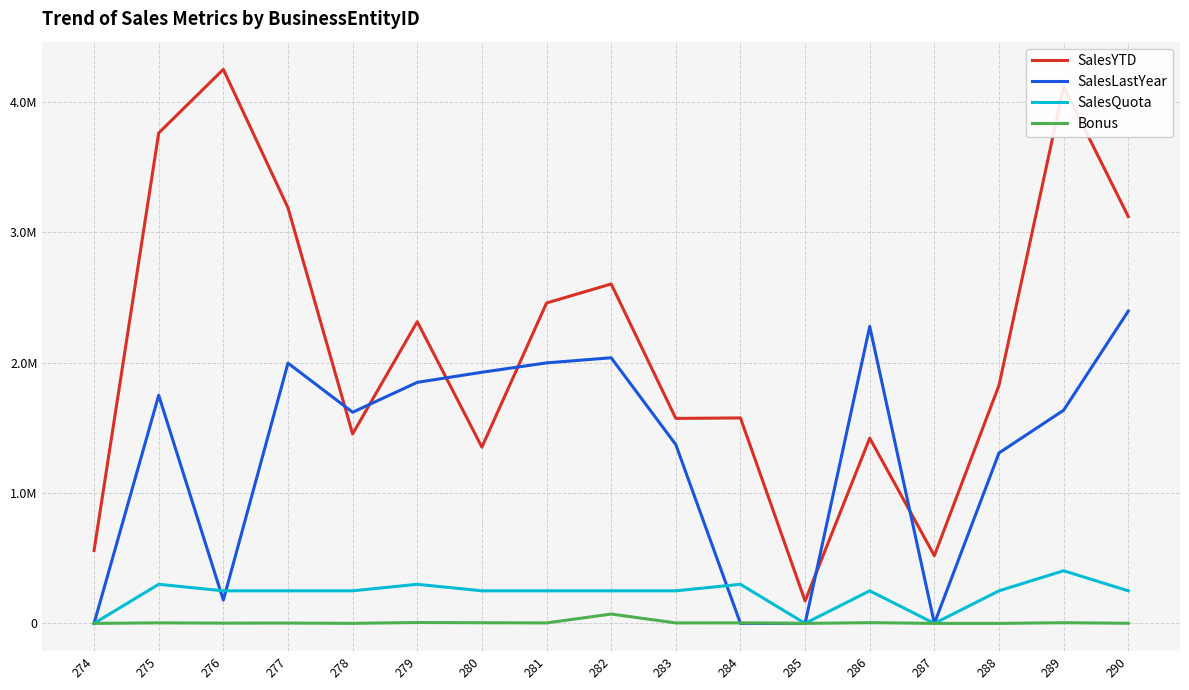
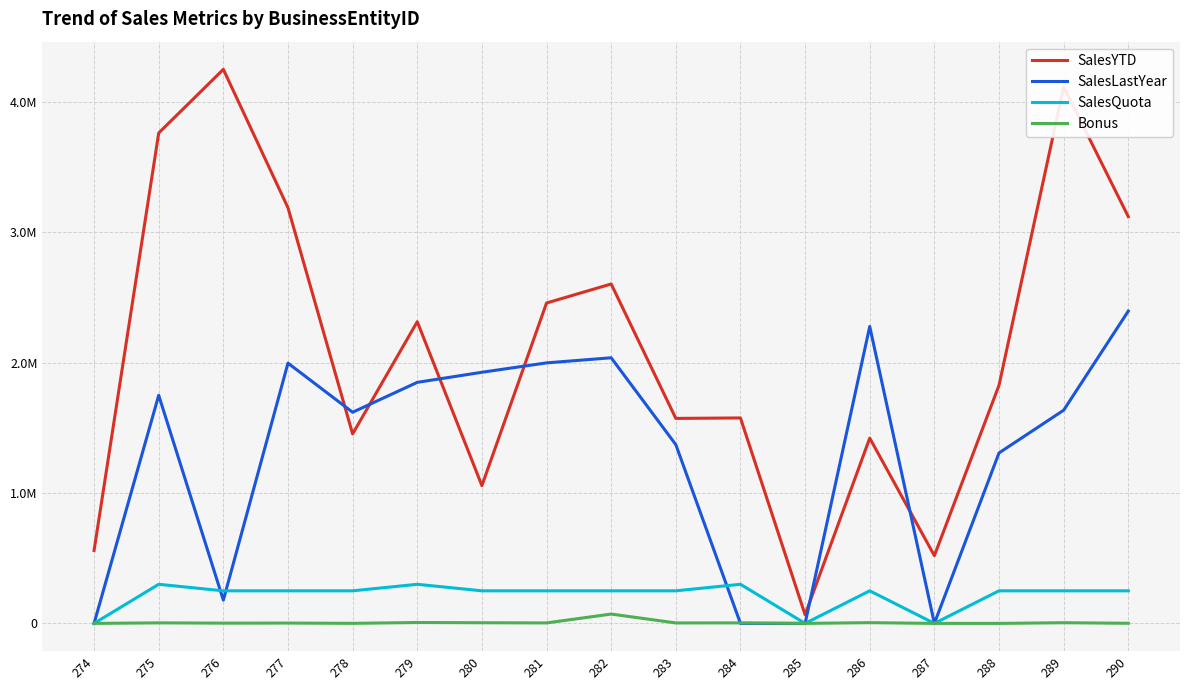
  {
    "SalesYTD": {
      "274": 560000,
      "275": 3760000,
      "276": 4250000,
      "277": 3190000,
      "278": 1450000,
      "279": 2320000,
-     "280": 1350000,
+     "280": 1060000,
      "281": 2460000,
      "282": 2600000,
      "283": 1570000,
      "284": 1580000,
-     "285": 170000,
+     "285": 70000,
      "286": 1420000,
      "287": 520000,
      "288": 1830000,
      "290": 3120000
    },
    "SalesLastYear": {
      "275": 1750000,
      "276": 180000,
      "277": 2000000,
      "278": 1620000,
      "279": 1850000,
      "280": 1930000,
      "281": 2000000,
      "282": 2040000,
      "283": 1370000,
      "286": 2280000,
      "288": 1310000,
      "289": 1640000,
      "290": 2400000
    },
    "SalesQuota": {
      "275": 300000,
      "276": 250000,
      "277": 250000,
      "278": 250000,
      "279": 300000,
      "280": 250000,
      "281": 250000,
      "282": 250000,
      "283": 250000,
      "284": 300000,
      "286": 250000,
      "288": 250000,
-     "289": 400000,
+     "289": 250000,
      "290": 250000
    },
    "Bonus": {
      "275": 0,
      "276": 0,
      "277": 0,
      "278": 0,
      "279": 10000,
      "280": 10000,
      "281": 0,
      "282": 70000,
      "283": 0,
      "286": 10000,
      "288": 0,
      "289": 10000,
      "290": 0
    }
  }
